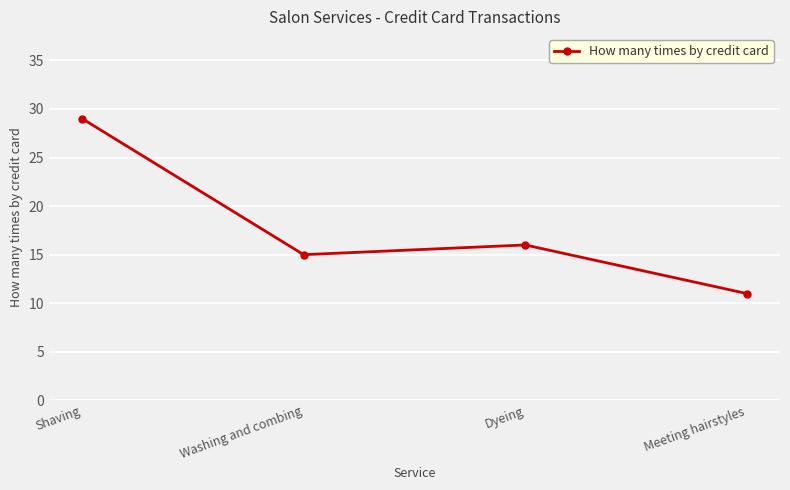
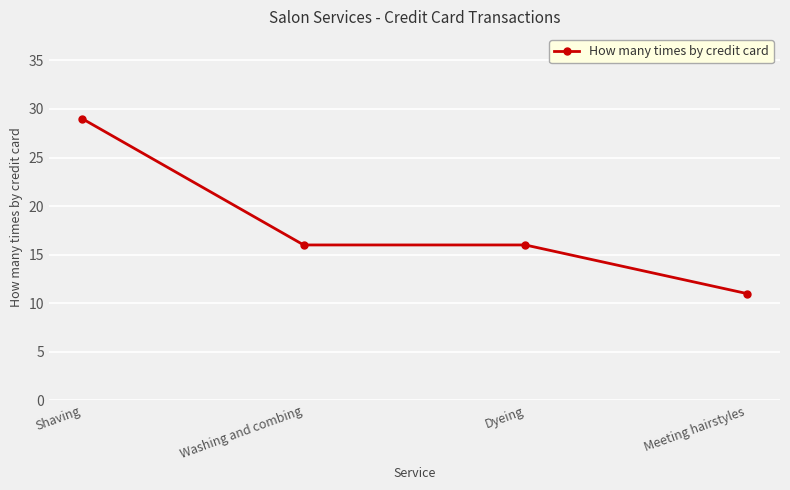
  {
    "Shaving": 29,
-   "Washing and combing": 15,
+   "Washing and combing": 16,
    "Dyeing": 16,
    "Meeting hairstyles": 11
  }
